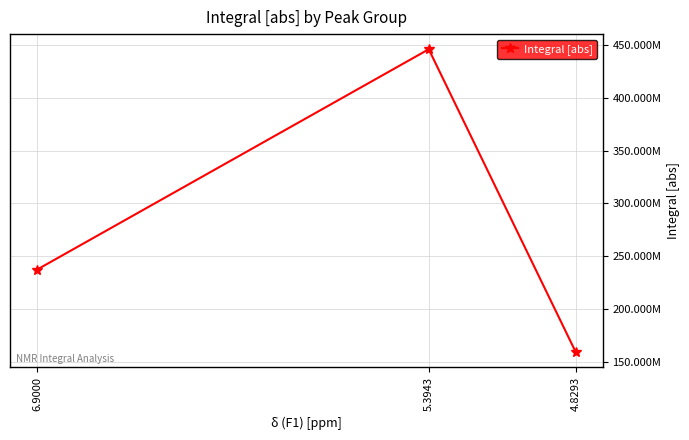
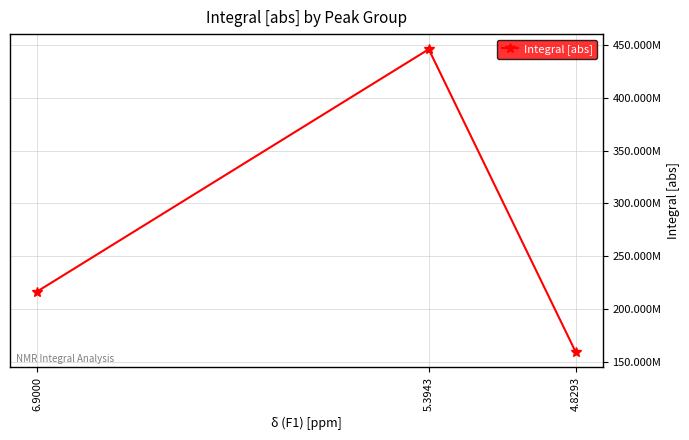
  {
-   "6.9000": 238000000,
+   "6.9000": 217000000,
    "5.3943": 446000000,
    "4.8293": 160000000
  }
